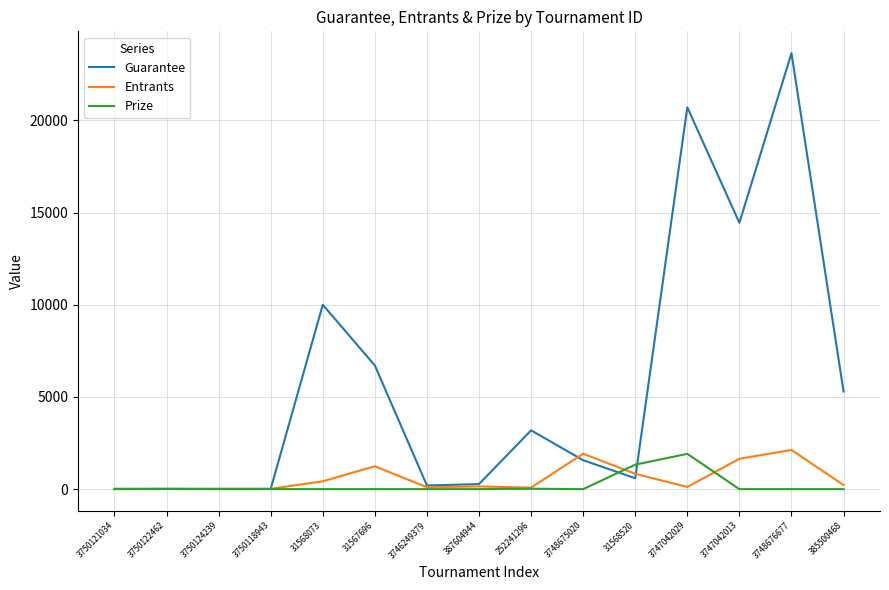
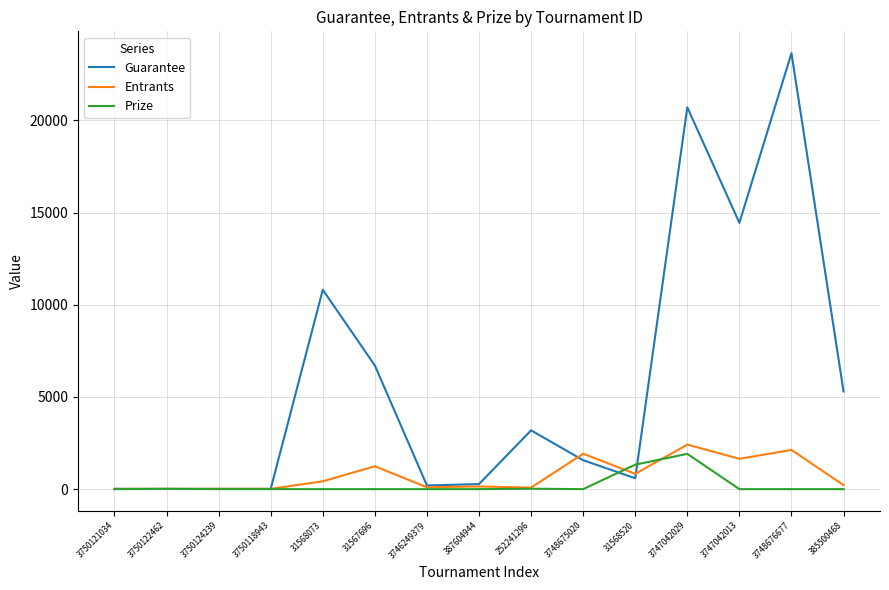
  {
    "Guarantee": {
-     "31568073": 10000,
+     "31568073": 10800,
      "31567696": 6700,
      "252241296": 3200,
      "3748675020": 1600,
      "31568520": 600,
      "3747042029": 20700,
      "3747042013": 14400,
      "3748676677": 23700,
      "385500468": 5300
    },
    "Entrants": {
      "31568073": 400,
      "31567696": 1200,
      "3748675020": 1900,
      "31568520": 800,
-     "3747042029": 100,
+     "3747042029": 2400,
      "3747042013": 1600,
      "3748676677": 2100,
      "385500468": 200
    },
    "Prize": {
      "31568073": 0,
      "31567696": 0,
      "387604944": 0,
      "3748675020": 0,
      "31568520": 1300,
      "3747042029": 1900,
      "3747042013": 0,
      "3748676677": 0,
      "385500468": 0
    }
  }
